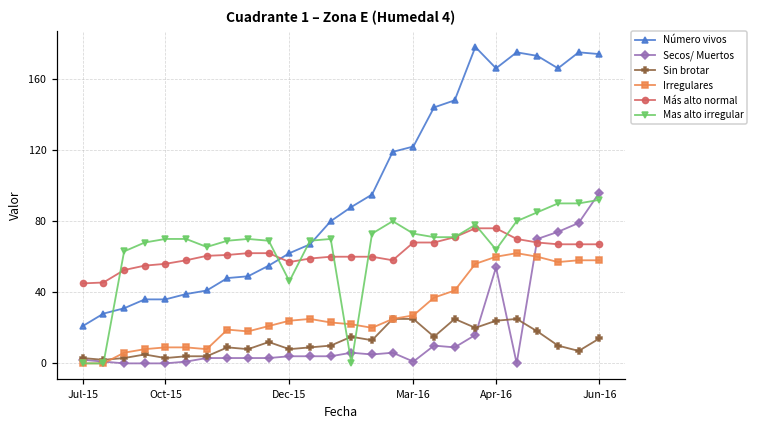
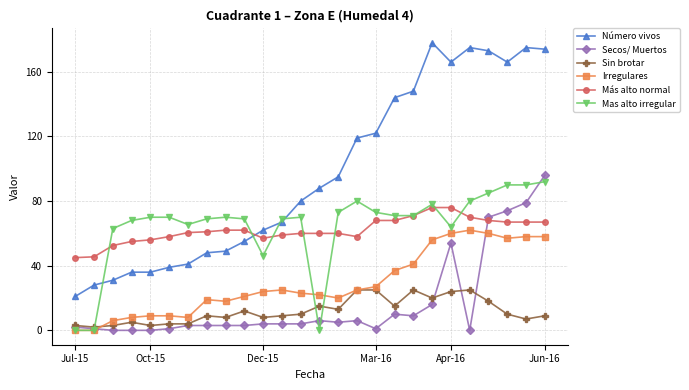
  {
    "Número vivos": {
      "Jul-15": 21,
      "Oct-15": 36,
      "Dec-15": 62,
      "Mar-16": 122,
      "Apr-16": 166,
      "Jun-16": 174
    },
    "Secos/ Muertos": {
      "Oct-15": 0,
      "Dec-15": 4,
      "Mar-16": 1,
      "Apr-16": 54,
      "Jun-16": 96
    },
    "Sin brotar": {
      "Oct-15": 3,
      "Dec-15": 8,
      "Mar-16": 25,
      "Apr-16": 24,
-     "Jun-16": 14
+     "Jun-16": 9
    },
    "Mas alto irregular": {
      "Oct-15": 70,
      "Dec-15": 46,
      "Mar-16": 73,
      "Apr-16": 64,
      "Jun-16": 92
    }
  }
